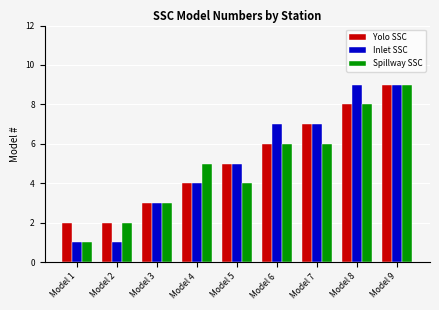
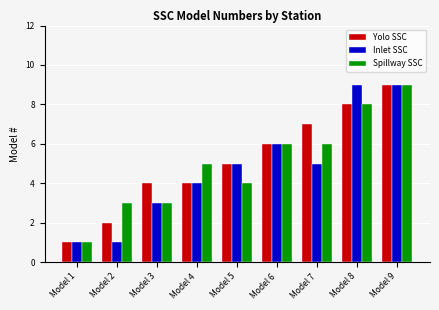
  {
    "Yolo SSC": {
-     "Model 1": 2,
+     "Model 1": 1,
      "Model 2": 2,
-     "Model 3": 3,
+     "Model 3": 4,
      "Model 4": 4,
      "Model 5": 5,
      "Model 6": 6,
      "Model 7": 7,
      "Model 8": 8,
      "Model 9": 9
    },
    "Inlet SSC": {
      "Model 1": 1,
      "Model 2": 1,
      "Model 3": 3,
      "Model 4": 4,
      "Model 5": 5,
-     "Model 6": 7,
-     "Model 7": 7,
+     "Model 6": 6,
+     "Model 7": 5,
      "Model 8": 9,
      "Model 9": 9
    },
    "Spillway SSC": {
      "Model 1": 1,
-     "Model 2": 2,
+     "Model 2": 3,
      "Model 3": 3,
      "Model 4": 5,
      "Model 5": 4,
      "Model 6": 6,
      "Model 7": 6,
      "Model 8": 8,
      "Model 9": 9
    }
  }
